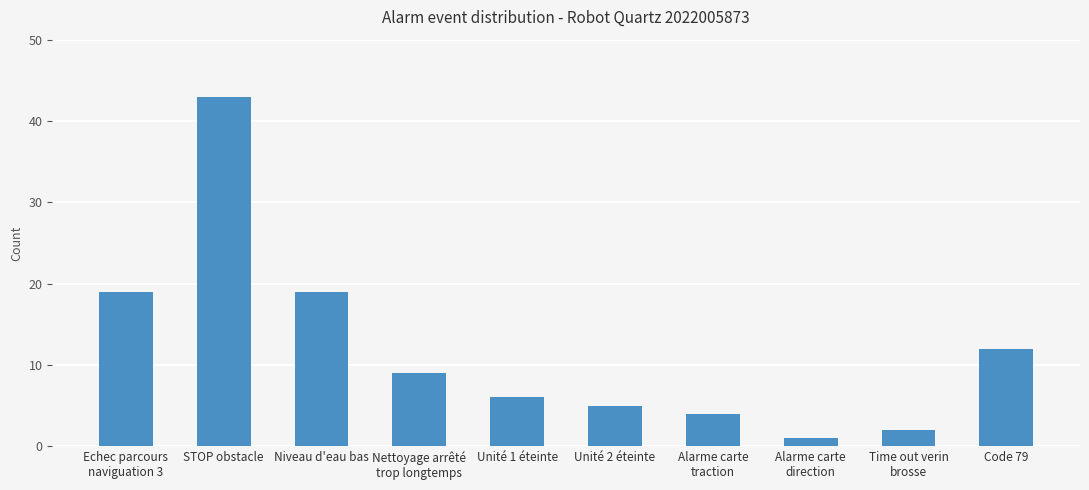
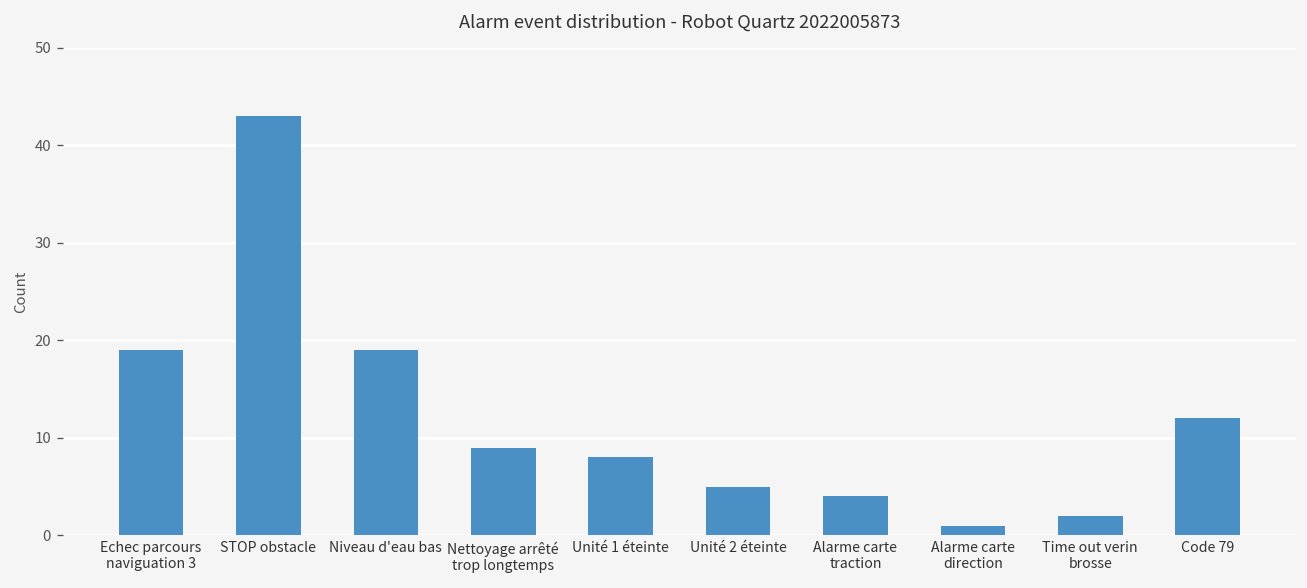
  {
    "Echec parcours naviguation 3": 19,
    "STOP obstacle": 43,
    "Niveau d'eau bas": 19,
    "Nettoyage arrêté trop longtemps": 9,
-   "Unité 1 éteinte": 6,
+   "Unité 1 éteinte": 8,
    "Unité 2 éteinte": 5,
    "Alarme carte traction": 4,
    "Alarme carte direction": 1,
    "Time out verin brosse": 2,
    "Code 79": 12
  }
